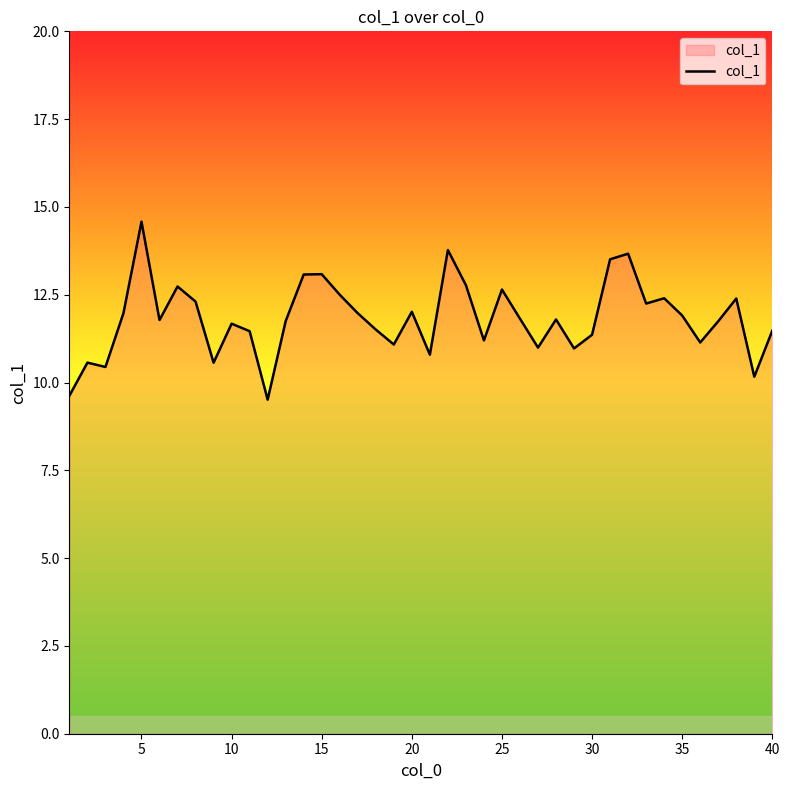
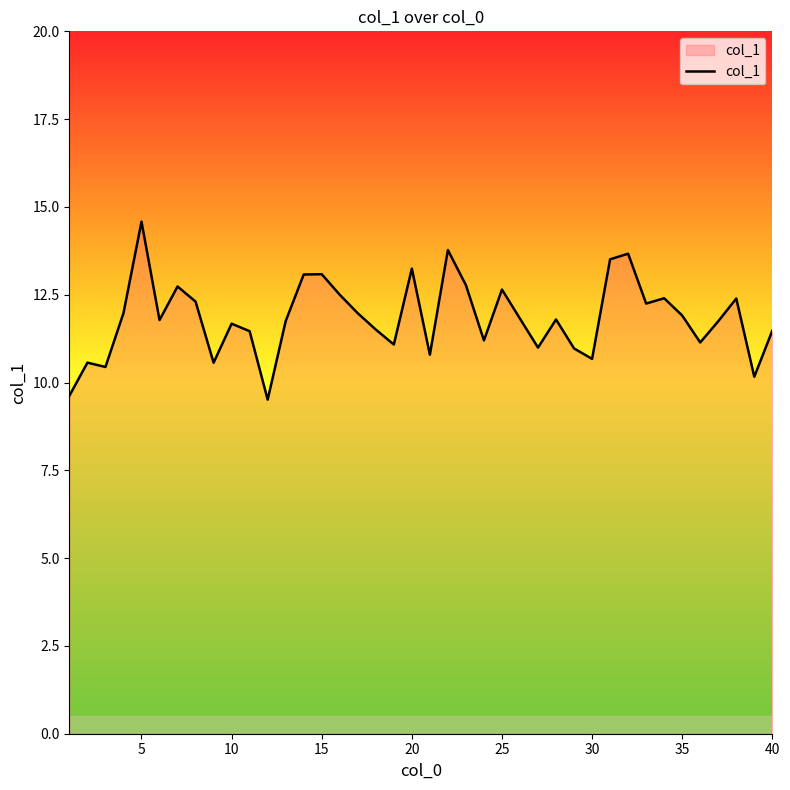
  {
    "5": 14.6,
    "10": 11.7,
    "15": 13.1,
-   "20": 12.0,
+   "20": 13.2,
    "25": 12.6,
-   "30": 11.4,
+   "30": 10.7,
    "35": 11.9,
    "40": 11.5
  }
